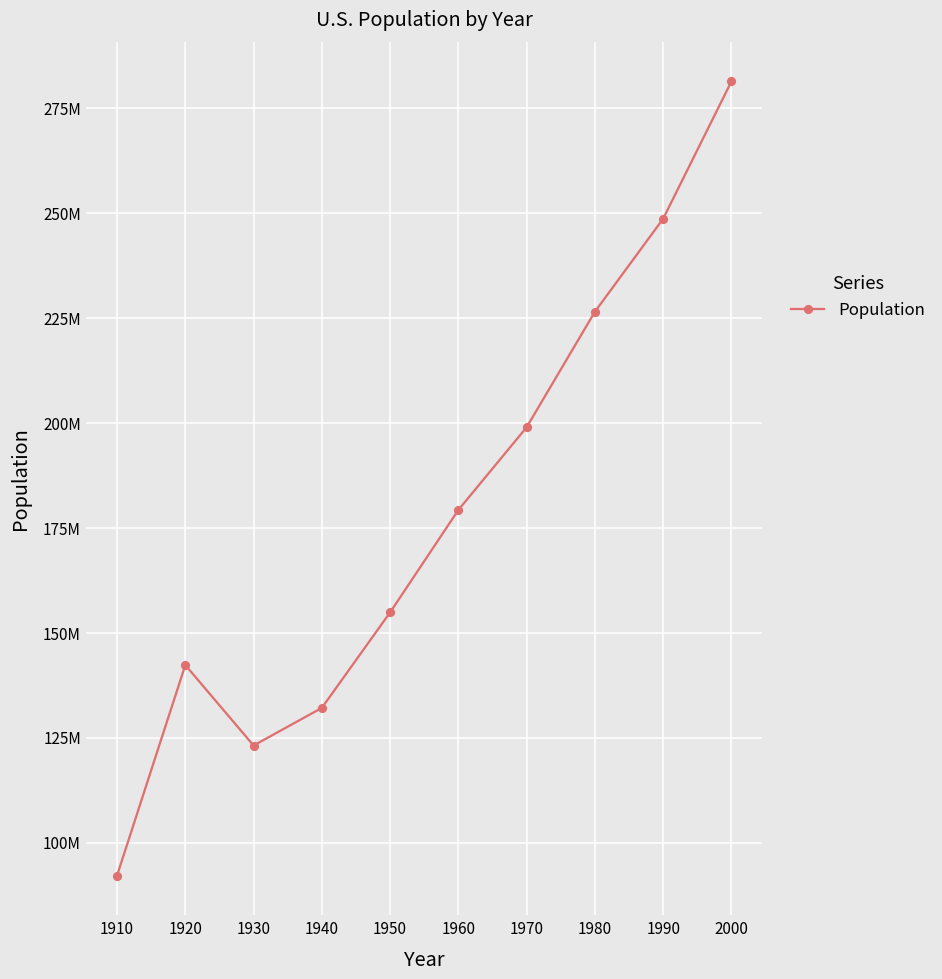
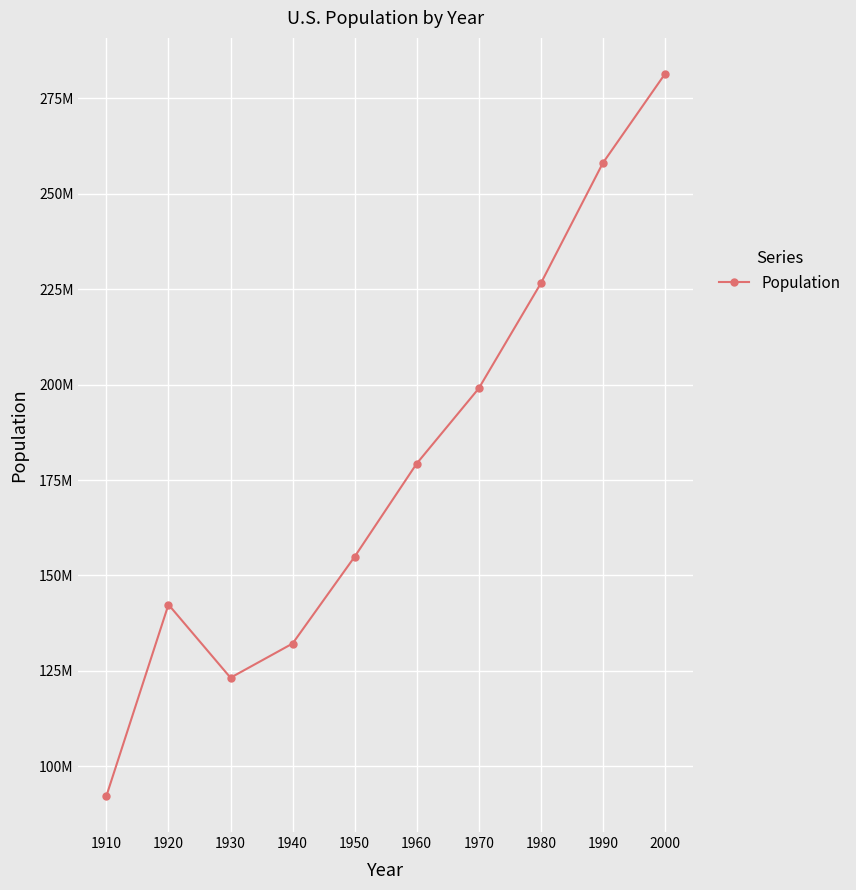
  {
    "1910": 92000000,
    "1920": 142000000,
    "1930": 123000000,
    "1940": 132000000,
    "1950": 155000000,
    "1960": 179000000,
    "1970": 199000000,
    "1980": 227000000,
-   "1990": 249000000,
+   "1990": 258000000,
    "2000": 281000000
  }
